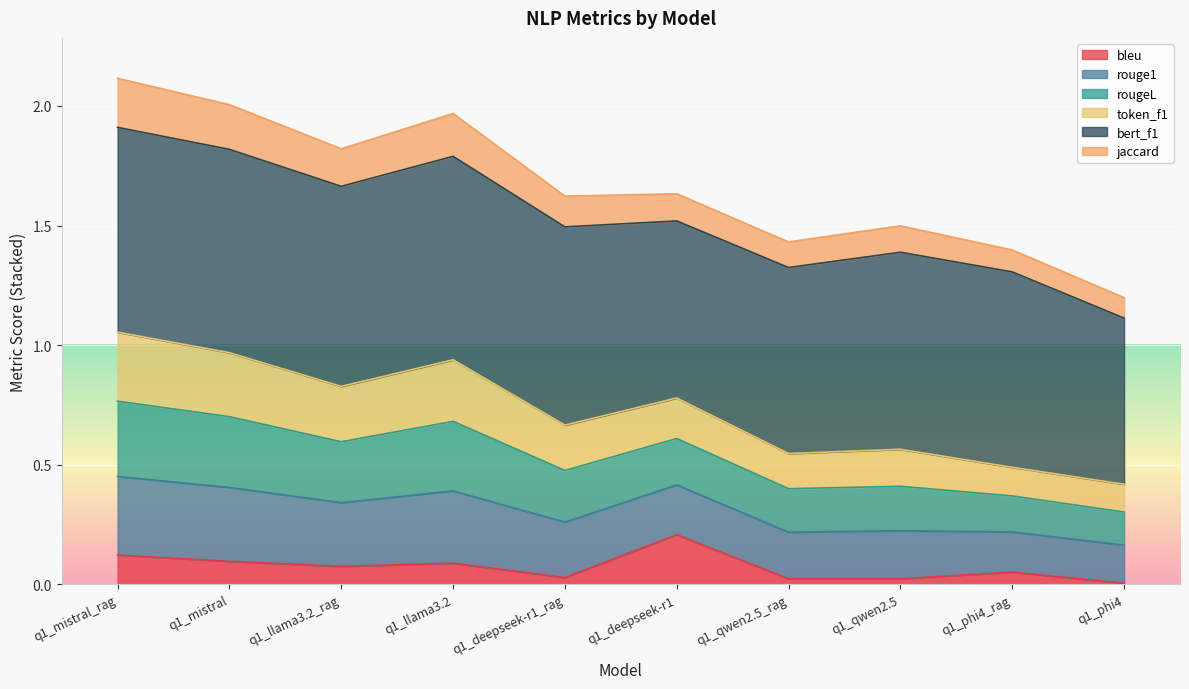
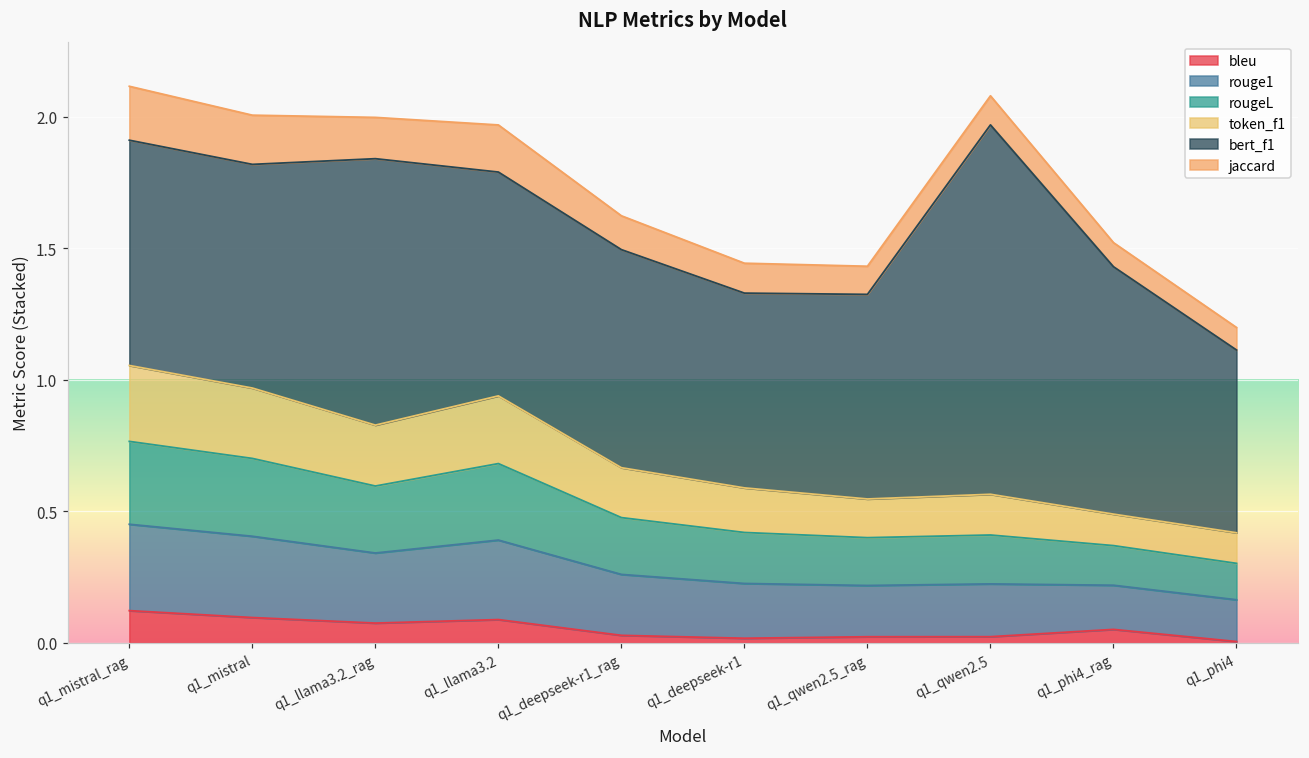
  {
    "bleu": {
      "q1_mistral_rag": 0.12,
      "q1_mistral": 0.10,
      "q1_llama3.2_rag": 0.08,
      "q1_llama3.2": 0.09,
      "q1_deepseek-r1_rag": 0.03,
-     "q1_deepseek-r1": 0.21,
+     "q1_deepseek-r1": 0.02,
      "q1_qwen2.5_rag": 0.02,
      "q1_qwen2.5": 0.02,
      "q1_phi4_rag": 0.05,
      "q1_phi4": 0.01
    },
    "bert_f1": {
      "q1_mistral_rag": 0.86,
      "q1_mistral": 0.85,
-     "q1_llama3.2_rag": 0.84,
+     "q1_llama3.2_rag": 1.01,
      "q1_llama3.2": 0.85,
      "q1_deepseek-r1_rag": 0.83,
      "q1_deepseek-r1": 0.74,
      "q1_qwen2.5_rag": 0.78,
-     "q1_qwen2.5": 0.82,
-     "q1_phi4_rag": 0.82,
+     "q1_qwen2.5": 1.40,
+     "q1_phi4_rag": 0.94,
      "q1_phi4": 0.69
    }
  }
